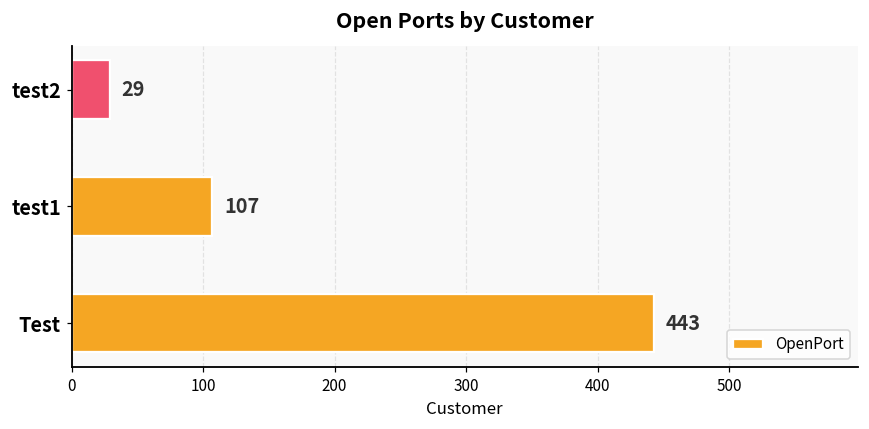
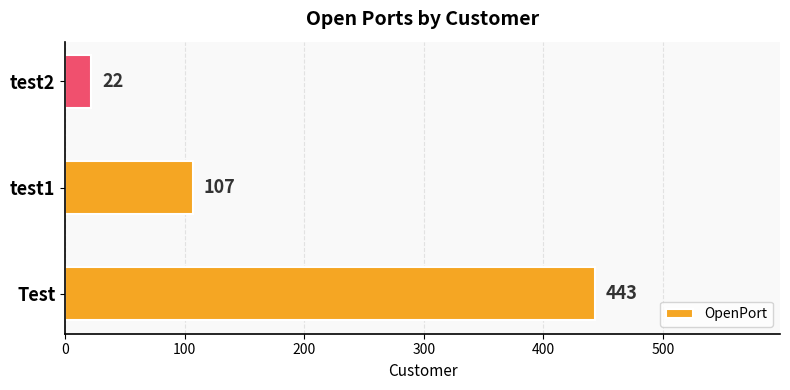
  {
-   "test2": 29,
+   "test2": 22,
    "test1": 107,
    "Test": 443
  }
